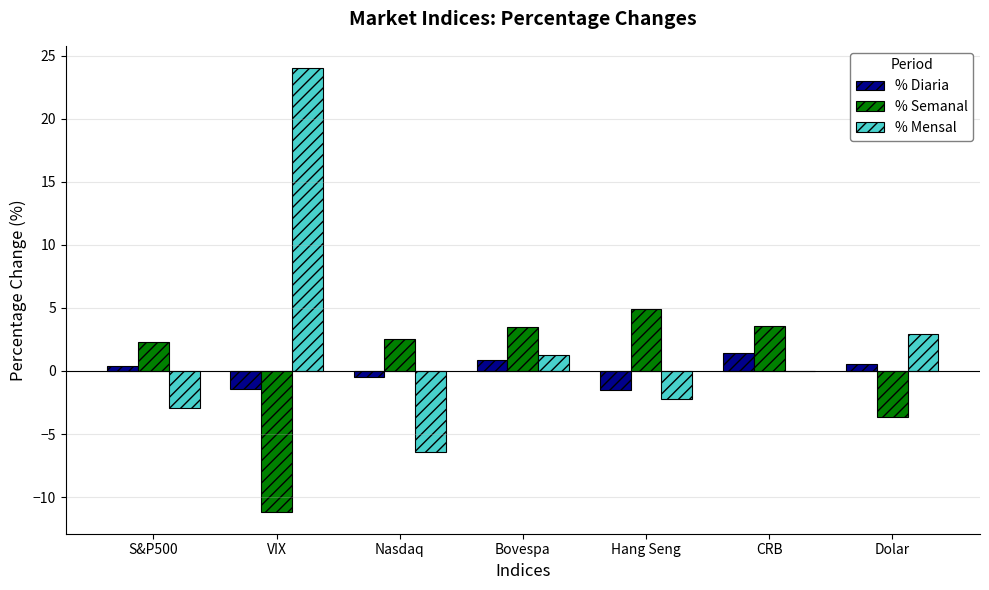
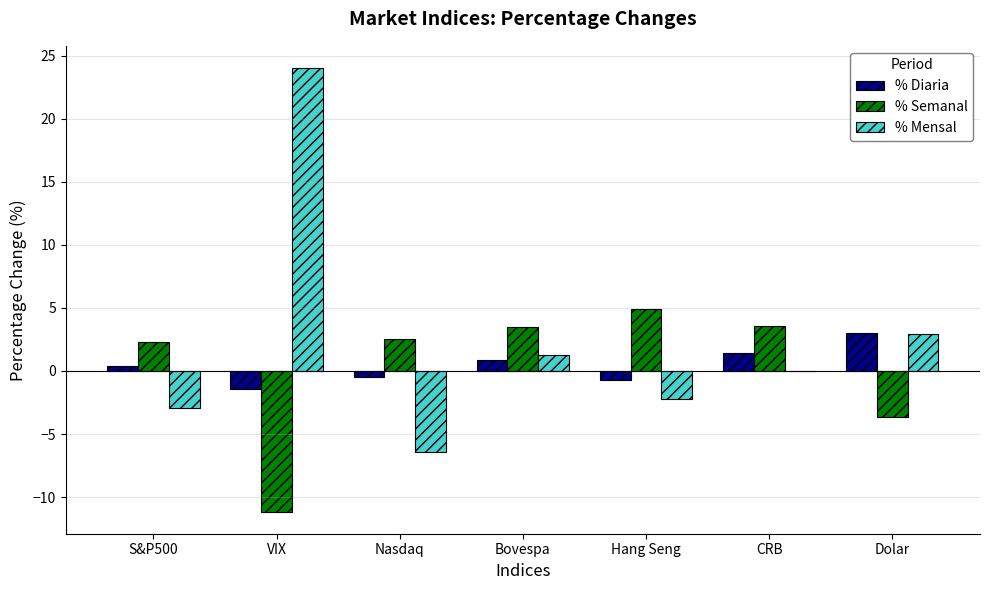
  {
    "% Diaria": {
      "S&P500": 0.4,
      "VIX": -1.5,
      "Nasdaq": -0.5,
      "Bovespa": 0.9,
-     "Hang Seng": -1.5,
+     "Hang Seng": -0.7,
      "CRB": 1.4,
-     "Dolar": 0.6
+     "Dolar": 3.0
    },
    "% Semanal": {
      "S&P500": 2.3,
      "VIX": -11.2,
      "Nasdaq": 2.5,
      "Bovespa": 3.5,
      "Hang Seng": 4.9,
      "CRB": 3.6,
      "Dolar": -3.7
    },
    "% Mensal": {
      "S&P500": -3.0,
      "VIX": 24.0,
      "Nasdaq": -6.4,
      "Bovespa": 1.3,
      "Hang Seng": -2.3,
      "Dolar": 3.0
    }
  }
